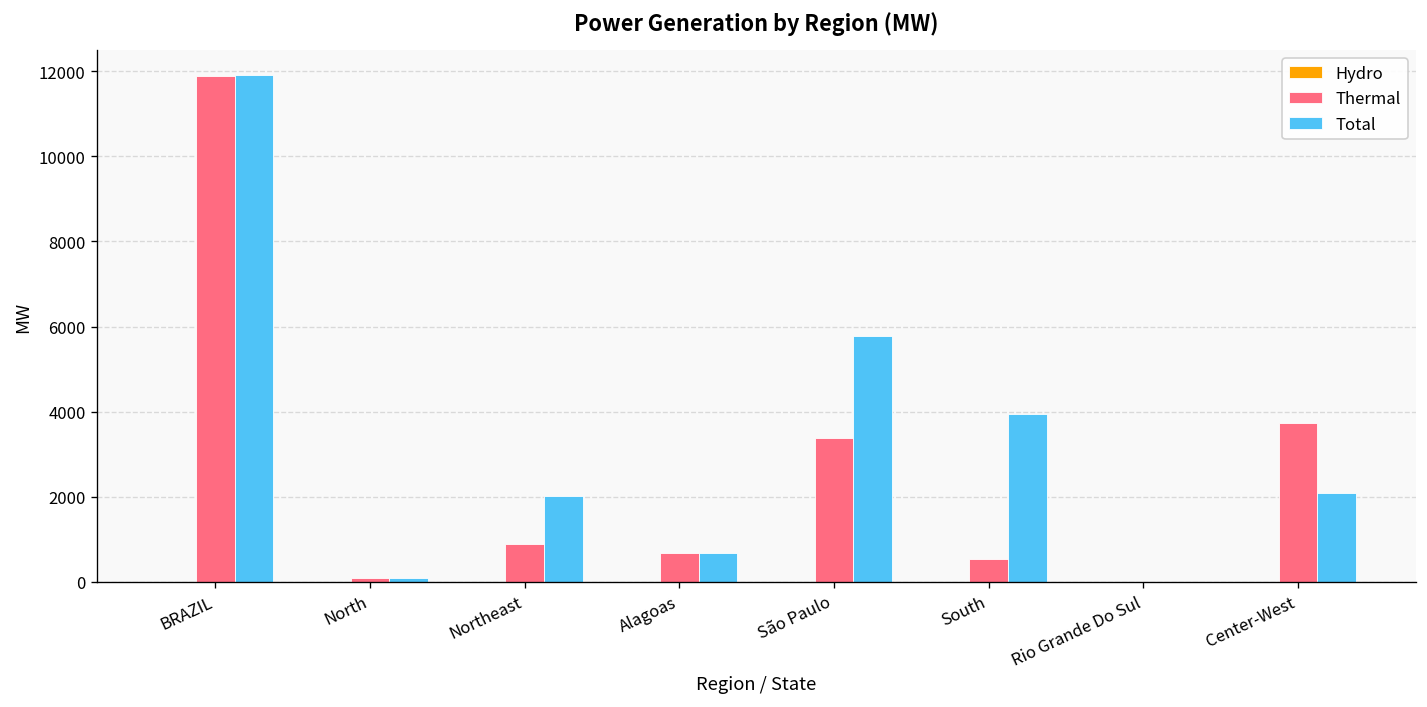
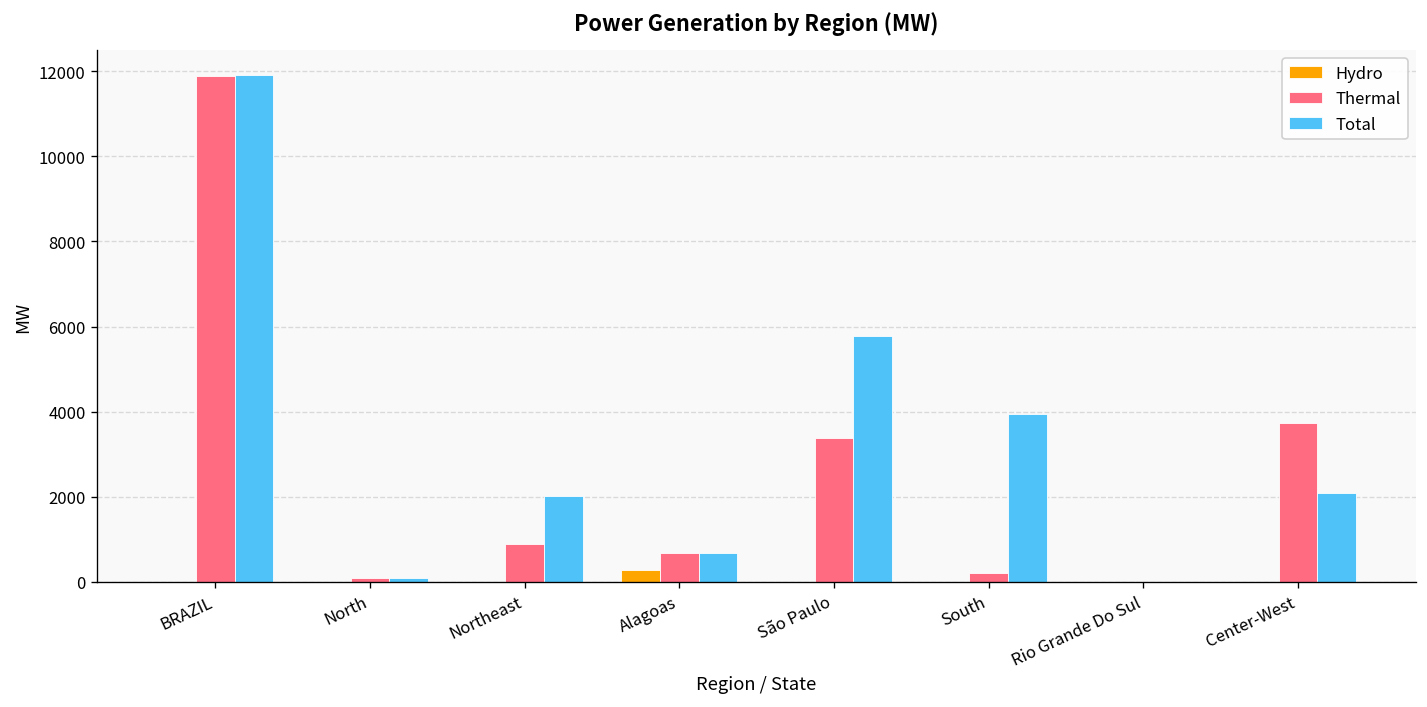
  {
    "Hydro": {
      "North": 0,
      "Northeast": 0,
-     "Alagoas": 0,
+     "Alagoas": 300,
      "São Paulo": 0,
      "Rio Grande Do Sul": 0,
      "Center-West": 0
    },
    "Thermal": {
      "BRAZIL": 11900,
      "North": 100,
      "Northeast": 900,
      "Alagoas": 700,
      "São Paulo": 3400,
-     "South": 500,
+     "South": 200,
      "Rio Grande Do Sul": 0,
      "Center-West": 3700
    },
    "Total": {
      "BRAZIL": 11900,
      "North": 100,
      "Northeast": 2000,
      "Alagoas": 700,
      "São Paulo": 5800,
      "South": 4000,
      "Rio Grande Do Sul": 0,
      "Center-West": 2100
    }
  }
